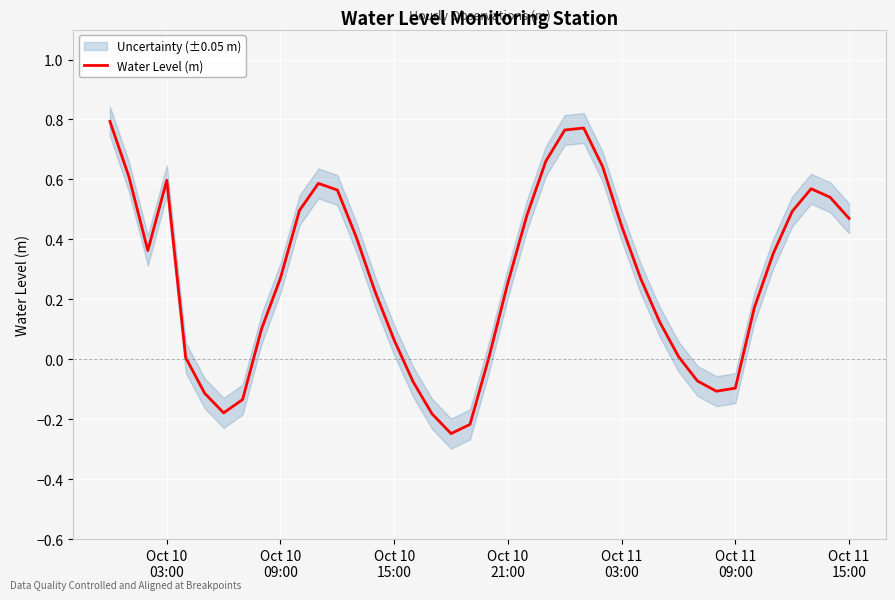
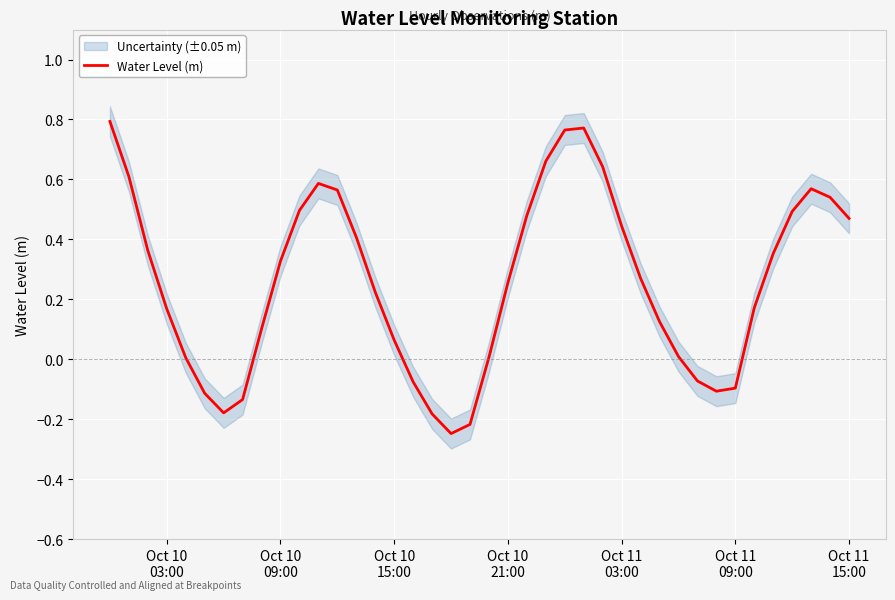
  {
    "Water Level (m)": {
-     "Oct 10 03:00": 0.60,
-     "Oct 10 09:00": 0.27,
+     "Oct 10 03:00": 0.17,
+     "Oct 10 09:00": 0.33,
      "Oct 10 15:00": 0.06,
      "Oct 10 21:00": 0.26,
      "Oct 11 03:00": 0.44,
      "Oct 11 09:00": -0.10,
      "Oct 11 15:00": 0.47
    }
  }
